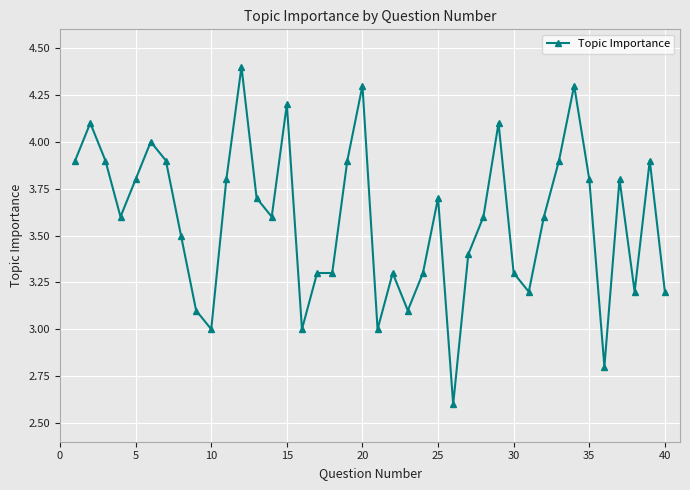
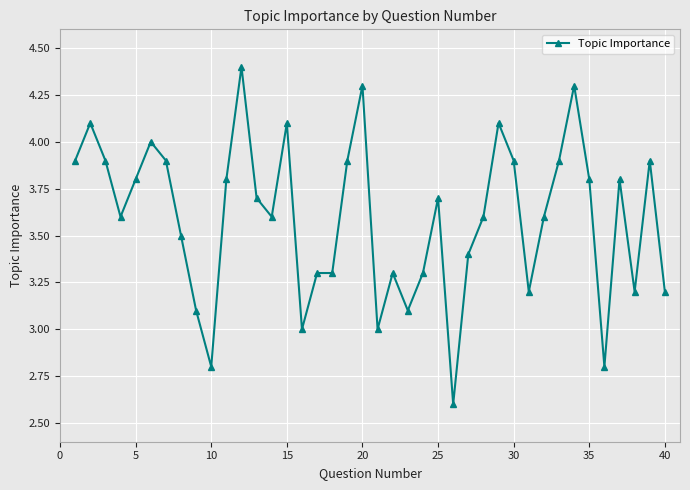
  {
    "5": 3.8,
-   "10": 3.0,
-   "15": 4.2,
+   "10": 2.8,
+   "15": 4.1,
    "20": 4.3,
    "25": 3.7,
-   "30": 3.3,
+   "30": 3.9,
    "35": 3.8,
    "40": 3.2
  }
